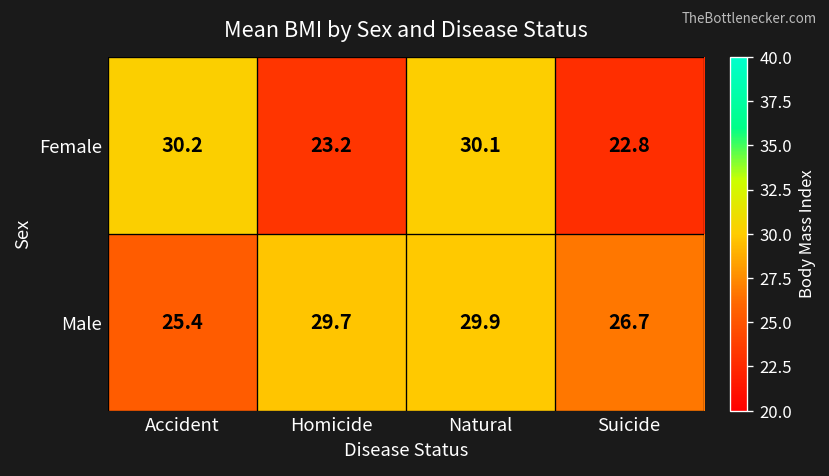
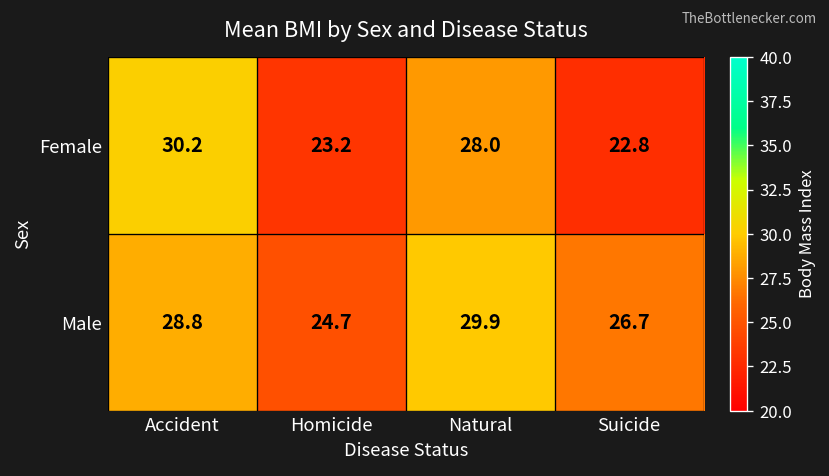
  {
    "Female": {
      "Accident": 30.2,
      "Homicide": 23.2,
-     "Natural": 30.1,
+     "Natural": 28.0,
      "Suicide": 22.8
    },
    "Male": {
-     "Accident": 25.4,
-     "Homicide": 29.7,
+     "Accident": 28.8,
+     "Homicide": 24.7,
      "Natural": 29.9,
      "Suicide": 26.7
    }
  }
